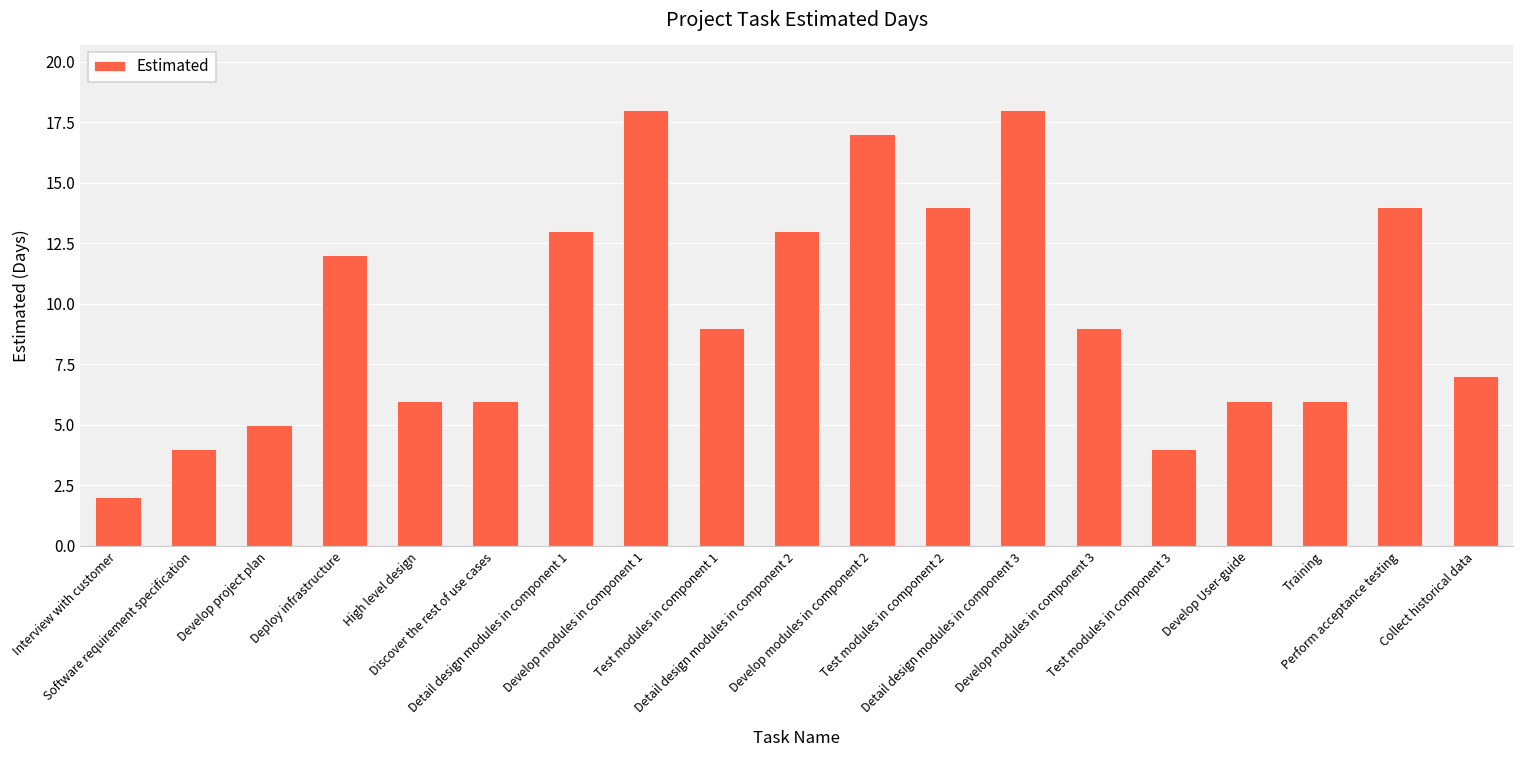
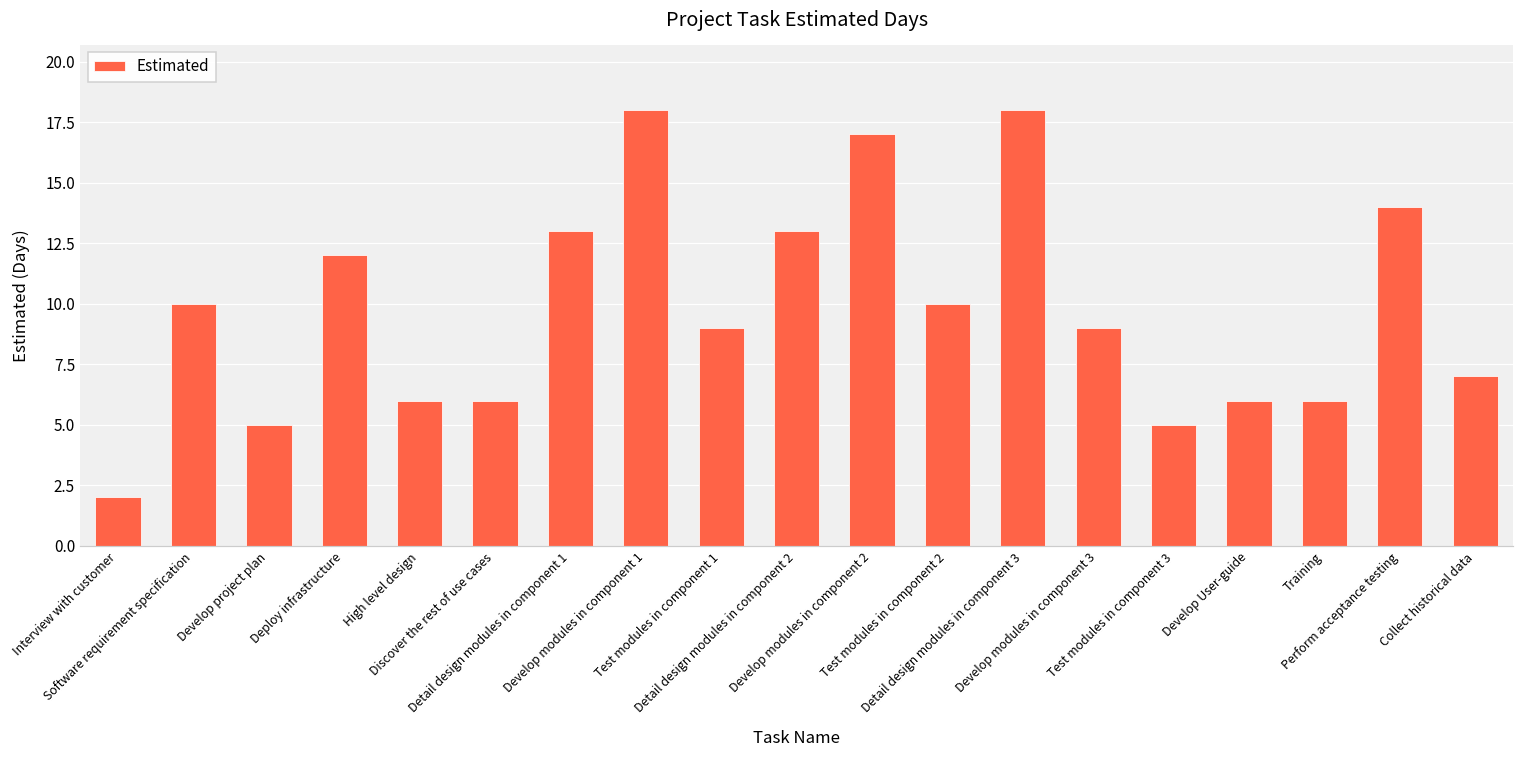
  {
    "Interview with customer": 2,
-   "Software requirement specification": 4,
+   "Software requirement specification": 10,
    "Develop project plan": 5,
    "Deploy infrastructure": 12,
    "High level design": 6,
    "Discover the rest of use cases": 6,
    "Detail design modules in component 1": 13,
    "Develop modules in component 1": 18,
    "Test modules in component 1": 9,
    "Detail design modules in component 2": 13,
    "Develop modules in component 2": 17,
-   "Test modules in component 2": 14,
+   "Test modules in component 2": 10,
    "Detail design modules in component 3": 18,
    "Develop modules in component 3": 9,
-   "Test modules in component 3": 4,
+   "Test modules in component 3": 5,
    "Develop User-guide": 6,
    "Training": 6,
    "Perform acceptance testing": 14,
    "Collect historical data": 7
  }
